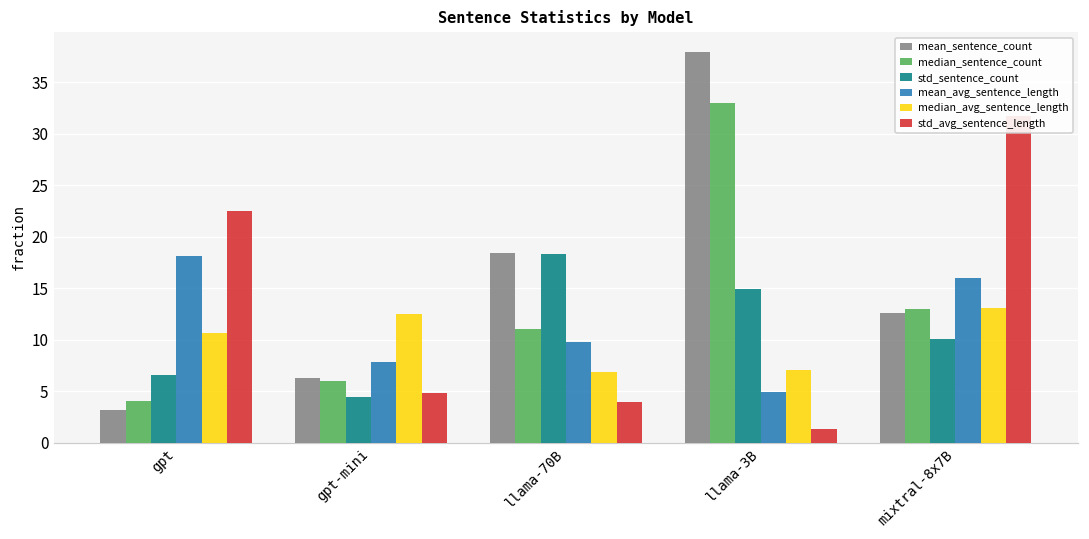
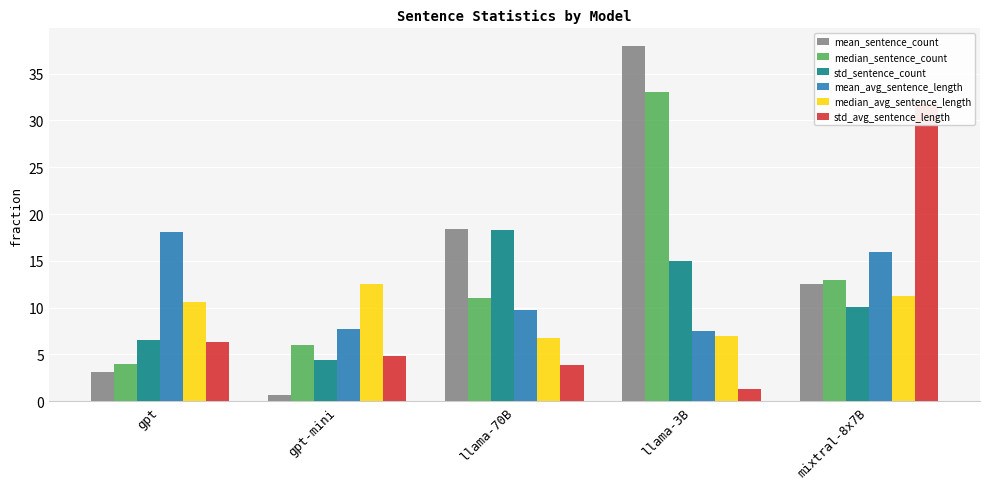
  {
    "mean_sentence_count": {
      "gpt": 3,
-     "gpt-mini": 6,
+     "gpt-mini": 1,
      "llama-70B": 18,
      "llama-3B": 38,
      "mixtral-8x7B": 13
    },
    "median_sentence_count": {
      "gpt": 4,
      "gpt-mini": 6,
      "llama-70B": 11,
      "llama-3B": 33,
      "mixtral-8x7B": 13
    },
    "std_sentence_count": {
      "gpt": 7,
      "gpt-mini": 4,
      "llama-70B": 18,
      "llama-3B": 15,
      "mixtral-8x7B": 10
    },
    "mean_avg_sentence_length": {
      "gpt": 18,
      "gpt-mini": 8,
      "llama-70B": 10,
-     "llama-3B": 5,
+     "llama-3B": 8,
      "mixtral-8x7B": 16
    },
    "median_avg_sentence_length": {
      "gpt": 11,
      "gpt-mini": 13,
      "llama-70B": 7,
      "llama-3B": 7,
-     "mixtral-8x7B": 13
+     "mixtral-8x7B": 11
    },
    "std_avg_sentence_length": {
-     "gpt": 23,
+     "gpt": 6,
      "gpt-mini": 5,
      "llama-70B": 4,
      "llama-3B": 1
    }
  }
